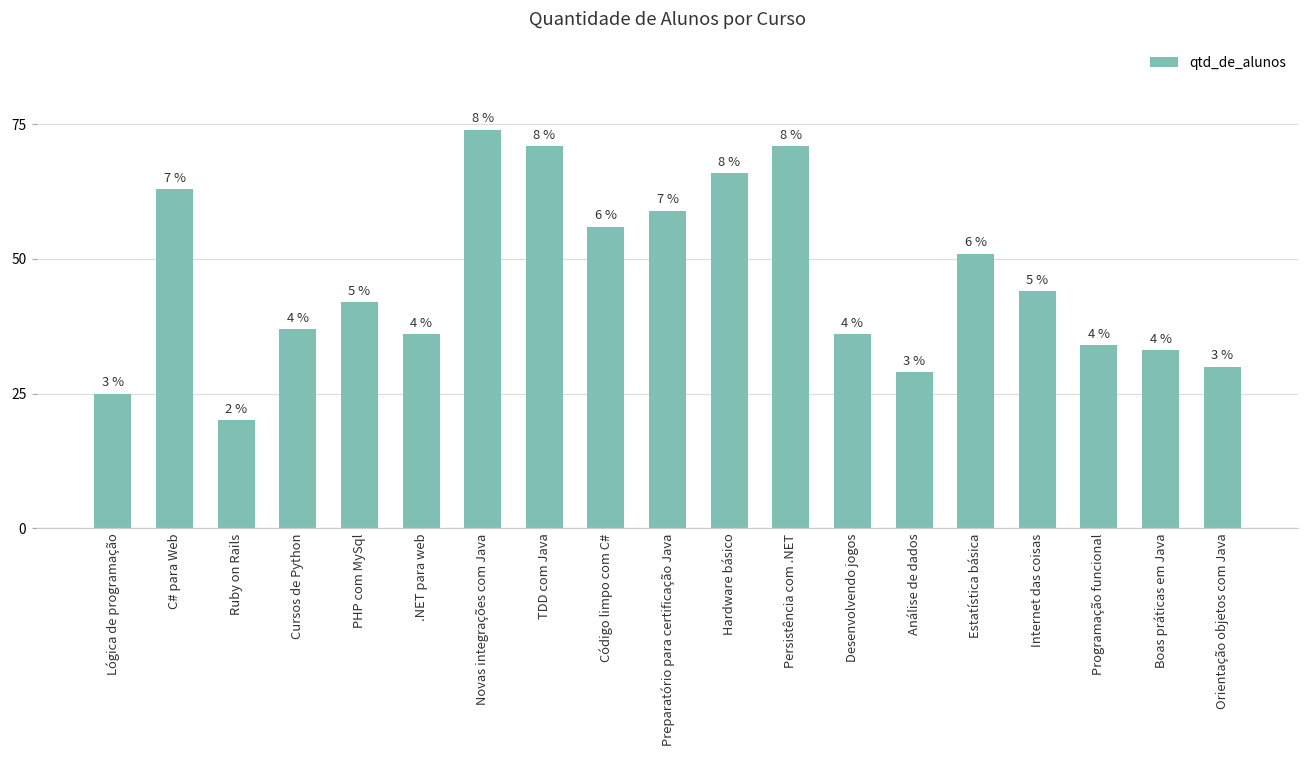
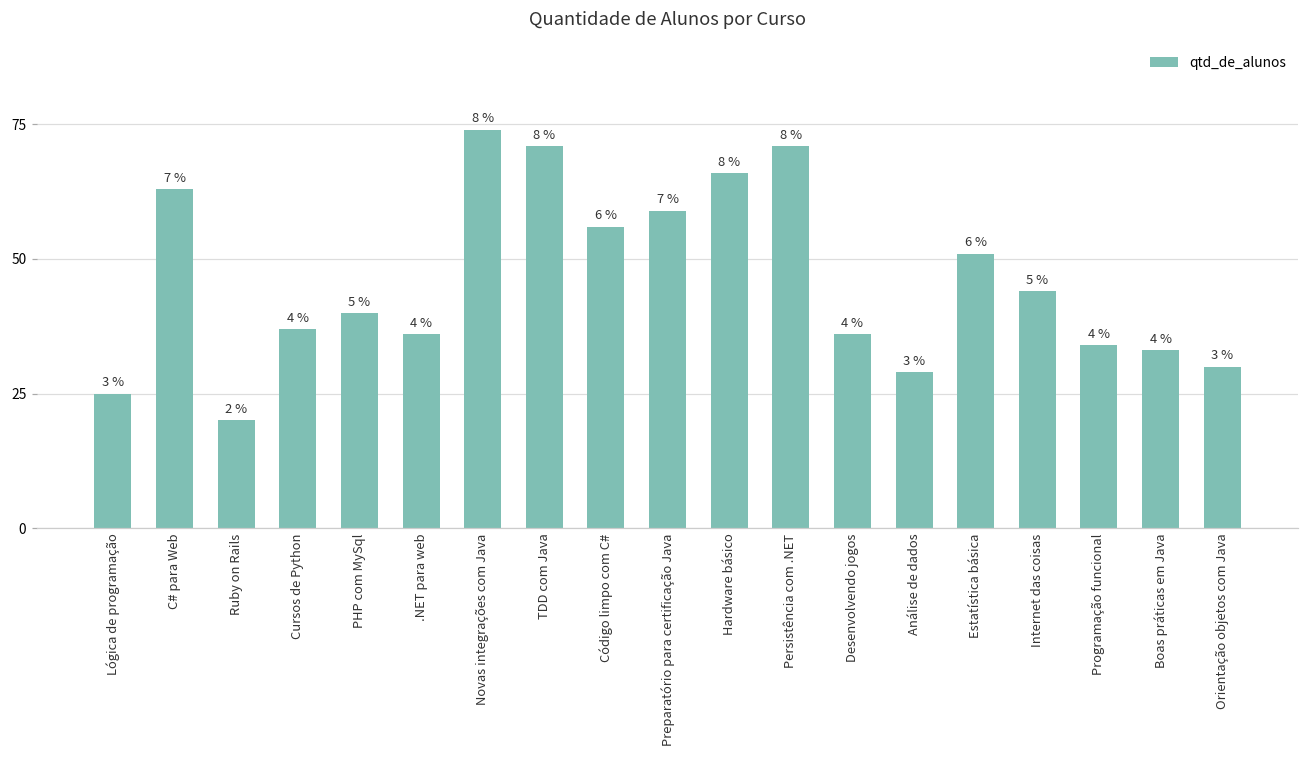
  {
-   "PHP com MySql": 42
+   "PHP com MySql": 40
  }
